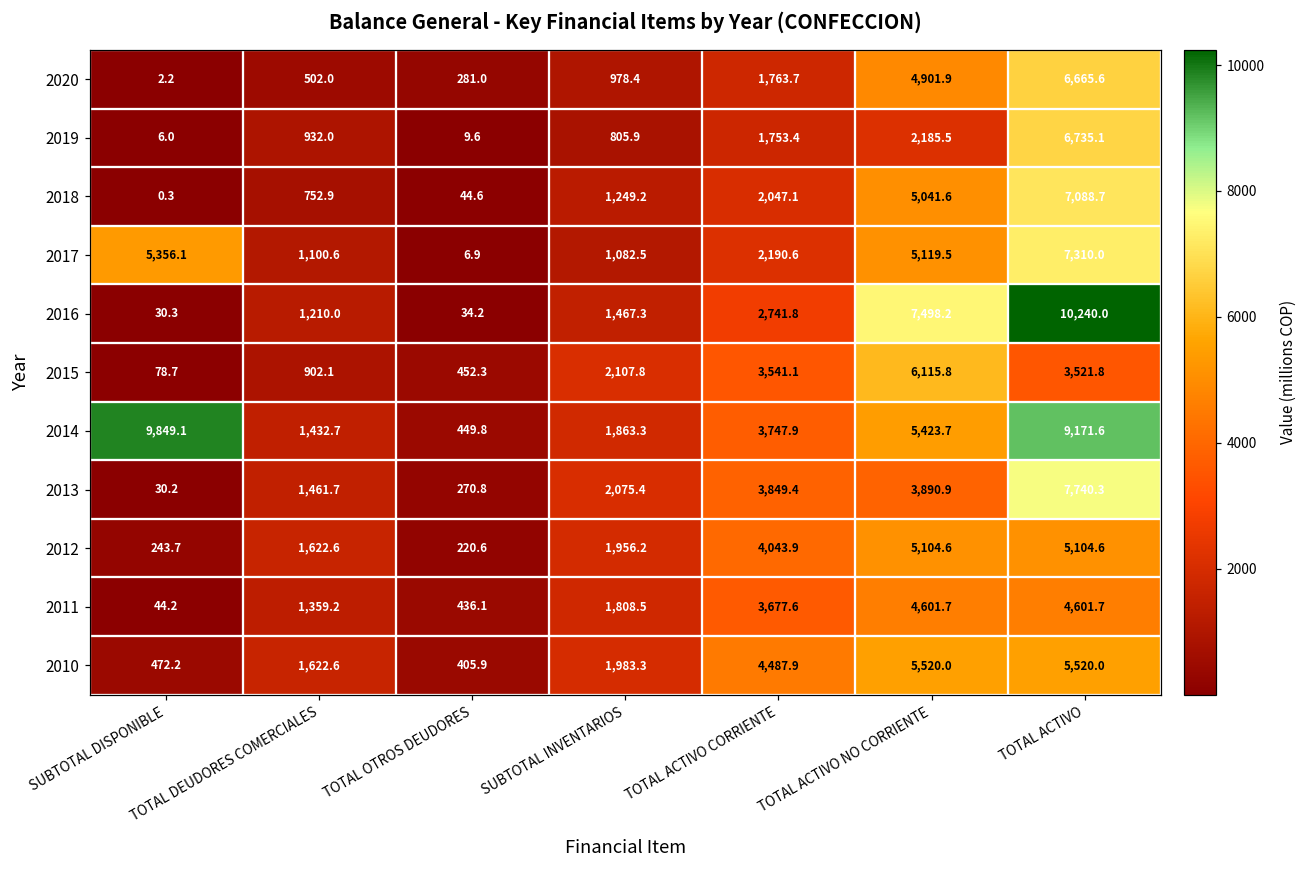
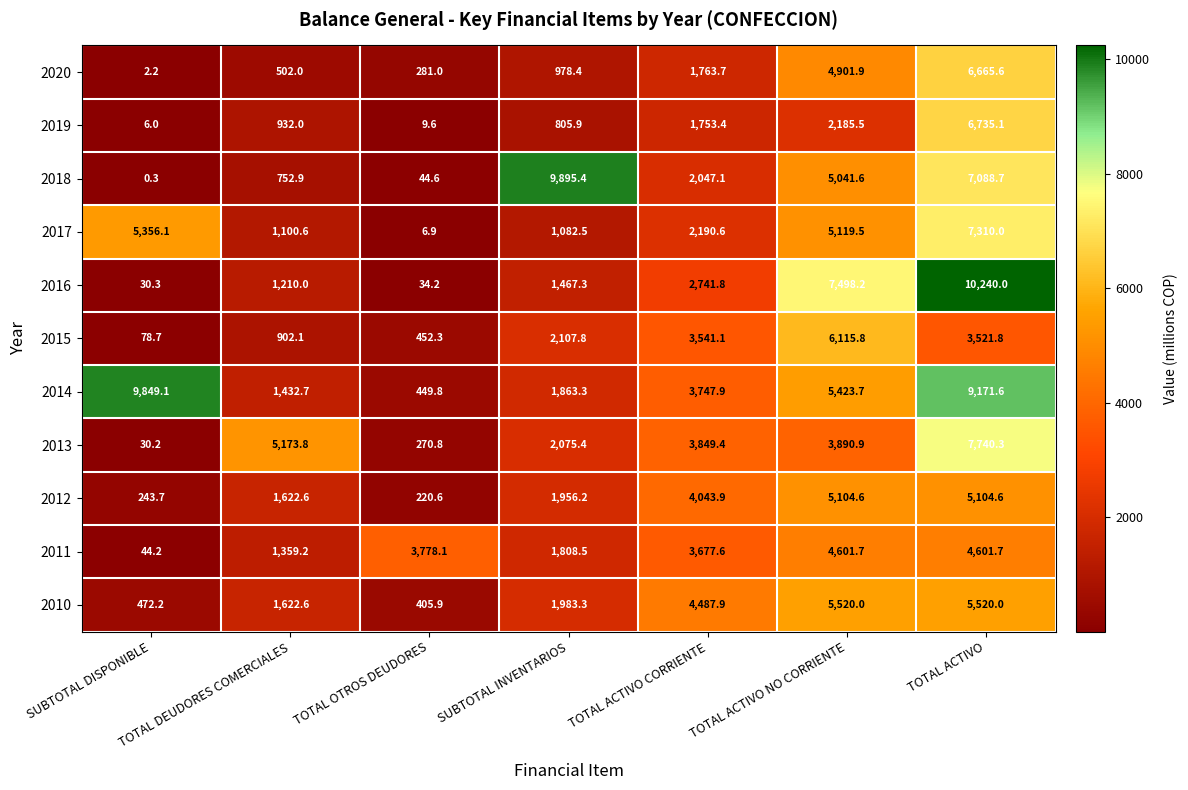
  {
    "2020": {
      "SUBTOTAL DISPONIBLE": "2.2",
      "TOTAL DEUDORES COMERCIALES": "502.0",
      "TOTAL OTROS DEUDORES": "281.0",
      "SUBTOTAL INVENTARIOS": "978.4",
      "TOTAL ACTIVO CORRIENTE": "1,763.7",
      "TOTAL ACTIVO NO CORRIENTE": "4,901.9",
      "TOTAL ACTIVO": "6,665.6"
    },
    "2019": {
      "SUBTOTAL DISPONIBLE": "6.0",
      "TOTAL DEUDORES COMERCIALES": "932.0",
      "TOTAL OTROS DEUDORES": "9.6",
      "SUBTOTAL INVENTARIOS": "805.9",
      "TOTAL ACTIVO CORRIENTE": "1,753.4",
      "TOTAL ACTIVO NO CORRIENTE": "2,185.5",
      "TOTAL ACTIVO": "6,735.1"
    },
    "2018": {
      "SUBTOTAL DISPONIBLE": "0.3",
      "TOTAL DEUDORES COMERCIALES": "752.9",
      "TOTAL OTROS DEUDORES": "44.6",
-     "SUBTOTAL INVENTARIOS": "1,249.2",
+     "SUBTOTAL INVENTARIOS": "9,895.4",
      "TOTAL ACTIVO CORRIENTE": "2,047.1",
      "TOTAL ACTIVO NO CORRIENTE": "5,041.6",
      "TOTAL ACTIVO": "7,088.7"
    },
    "2017": {
      "SUBTOTAL DISPONIBLE": "5,356.1",
      "TOTAL DEUDORES COMERCIALES": "1,100.6",
      "TOTAL OTROS DEUDORES": "6.9",
      "SUBTOTAL INVENTARIOS": "1,082.5",
      "TOTAL ACTIVO CORRIENTE": "2,190.6",
      "TOTAL ACTIVO NO CORRIENTE": "5,119.5",
      "TOTAL ACTIVO": "7,310.0"
    },
    "2016": {
      "SUBTOTAL DISPONIBLE": "30.3",
      "TOTAL DEUDORES COMERCIALES": "1,210.0",
      "TOTAL OTROS DEUDORES": "34.2",
      "SUBTOTAL INVENTARIOS": "1,467.3",
      "TOTAL ACTIVO CORRIENTE": "2,741.8",
      "TOTAL ACTIVO NO CORRIENTE": "7,498.2",
      "TOTAL ACTIVO": "10,240.0"
    },
    "2015": {
      "SUBTOTAL DISPONIBLE": "78.7",
      "TOTAL DEUDORES COMERCIALES": "902.1",
      "TOTAL OTROS DEUDORES": "452.3",
      "SUBTOTAL INVENTARIOS": "2,107.8",
      "TOTAL ACTIVO CORRIENTE": "3,541.1",
      "TOTAL ACTIVO NO CORRIENTE": "6,115.8",
      "TOTAL ACTIVO": "3,521.8"
    },
    "2014": {
      "SUBTOTAL DISPONIBLE": "9,849.1",
      "TOTAL DEUDORES COMERCIALES": "1,432.7",
      "TOTAL OTROS DEUDORES": "449.8",
      "SUBTOTAL INVENTARIOS": "1,863.3",
      "TOTAL ACTIVO CORRIENTE": "3,747.9",
      "TOTAL ACTIVO NO CORRIENTE": "5,423.7",
      "TOTAL ACTIVO": "9,171.6"
    },
    "2013": {
      "SUBTOTAL DISPONIBLE": "30.2",
-     "TOTAL DEUDORES COMERCIALES": "1,461.7",
+     "TOTAL DEUDORES COMERCIALES": "5,173.8",
      "TOTAL OTROS DEUDORES": "270.8",
      "SUBTOTAL INVENTARIOS": "2,075.4",
      "TOTAL ACTIVO CORRIENTE": "3,849.4",
      "TOTAL ACTIVO NO CORRIENTE": "3,890.9",
      "TOTAL ACTIVO": "7,740.3"
    },
    "2012": {
      "SUBTOTAL DISPONIBLE": "243.7",
      "TOTAL DEUDORES COMERCIALES": "1,622.6",
      "TOTAL OTROS DEUDORES": "220.6",
      "SUBTOTAL INVENTARIOS": "1,956.2",
      "TOTAL ACTIVO CORRIENTE": "4,043.9",
      "TOTAL ACTIVO NO CORRIENTE": "5,104.6",
      "TOTAL ACTIVO": "5,104.6"
    },
    "2011": {
      "SUBTOTAL DISPONIBLE": "44.2",
      "TOTAL DEUDORES COMERCIALES": "1,359.2",
-     "TOTAL OTROS DEUDORES": "436.1",
+     "TOTAL OTROS DEUDORES": "3,778.1",
      "SUBTOTAL INVENTARIOS": "1,808.5",
      "TOTAL ACTIVO CORRIENTE": "3,677.6",
      "TOTAL ACTIVO NO CORRIENTE": "4,601.7",
      "TOTAL ACTIVO": "4,601.7"
    },
    "2010": {
      "SUBTOTAL DISPONIBLE": "472.2",
      "TOTAL DEUDORES COMERCIALES": "1,622.6",
      "TOTAL OTROS DEUDORES": "405.9",
      "SUBTOTAL INVENTARIOS": "1,983.3",
      "TOTAL ACTIVO CORRIENTE": "4,487.9",
      "TOTAL ACTIVO NO CORRIENTE": "5,520.0",
      "TOTAL ACTIVO": "5,520.0"
    }
  }
